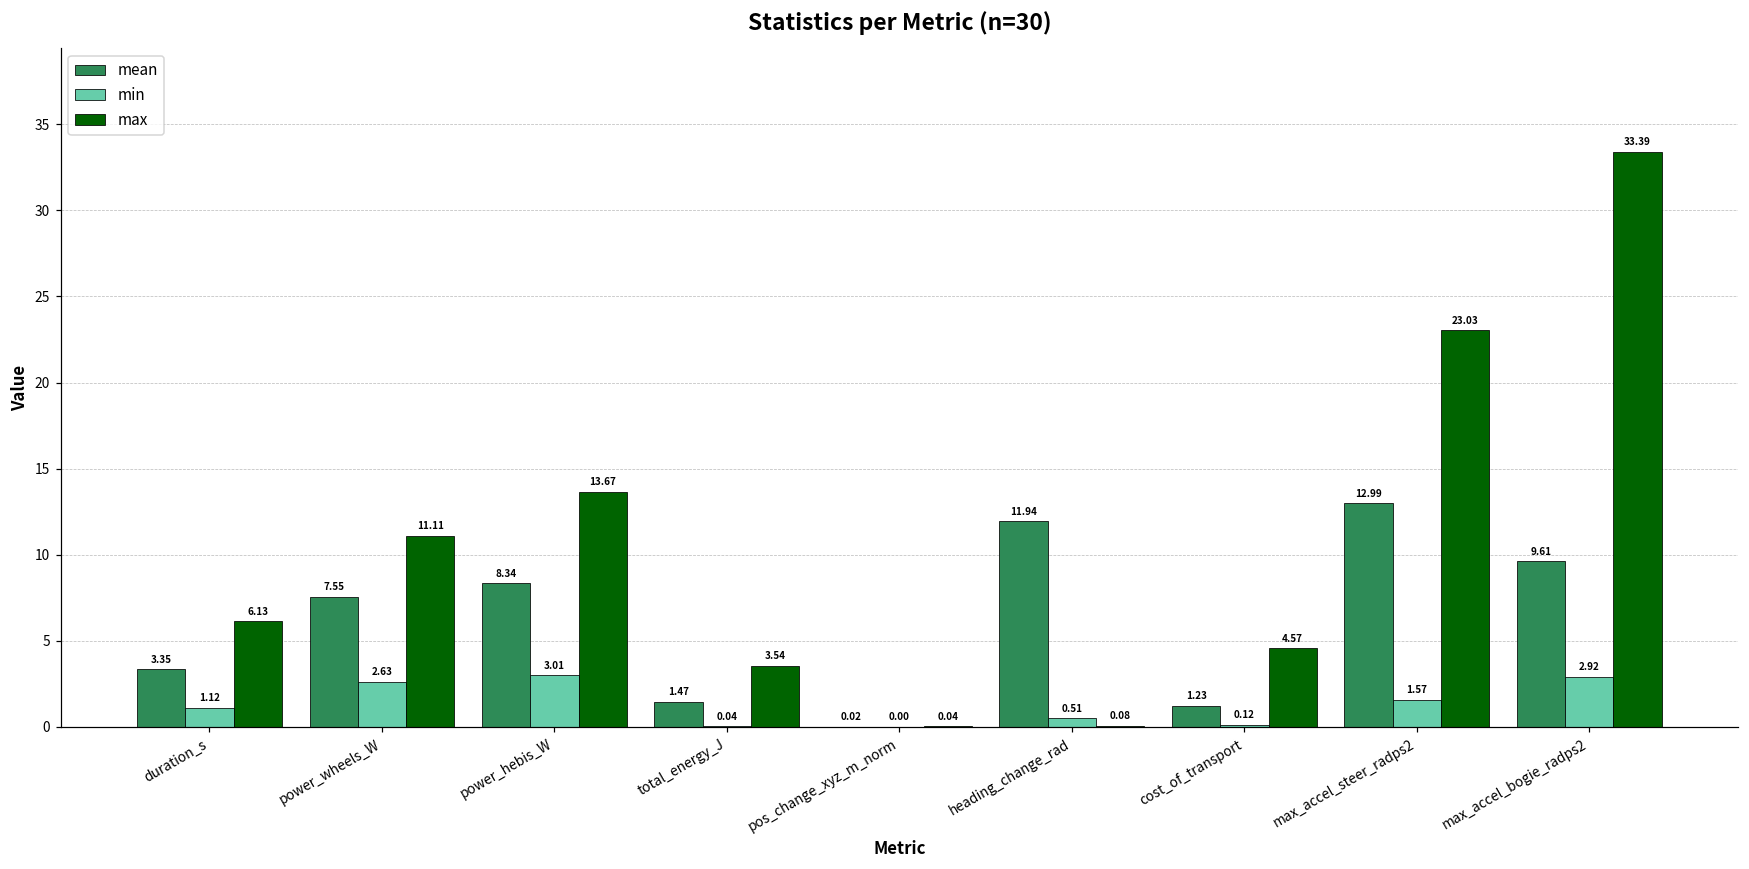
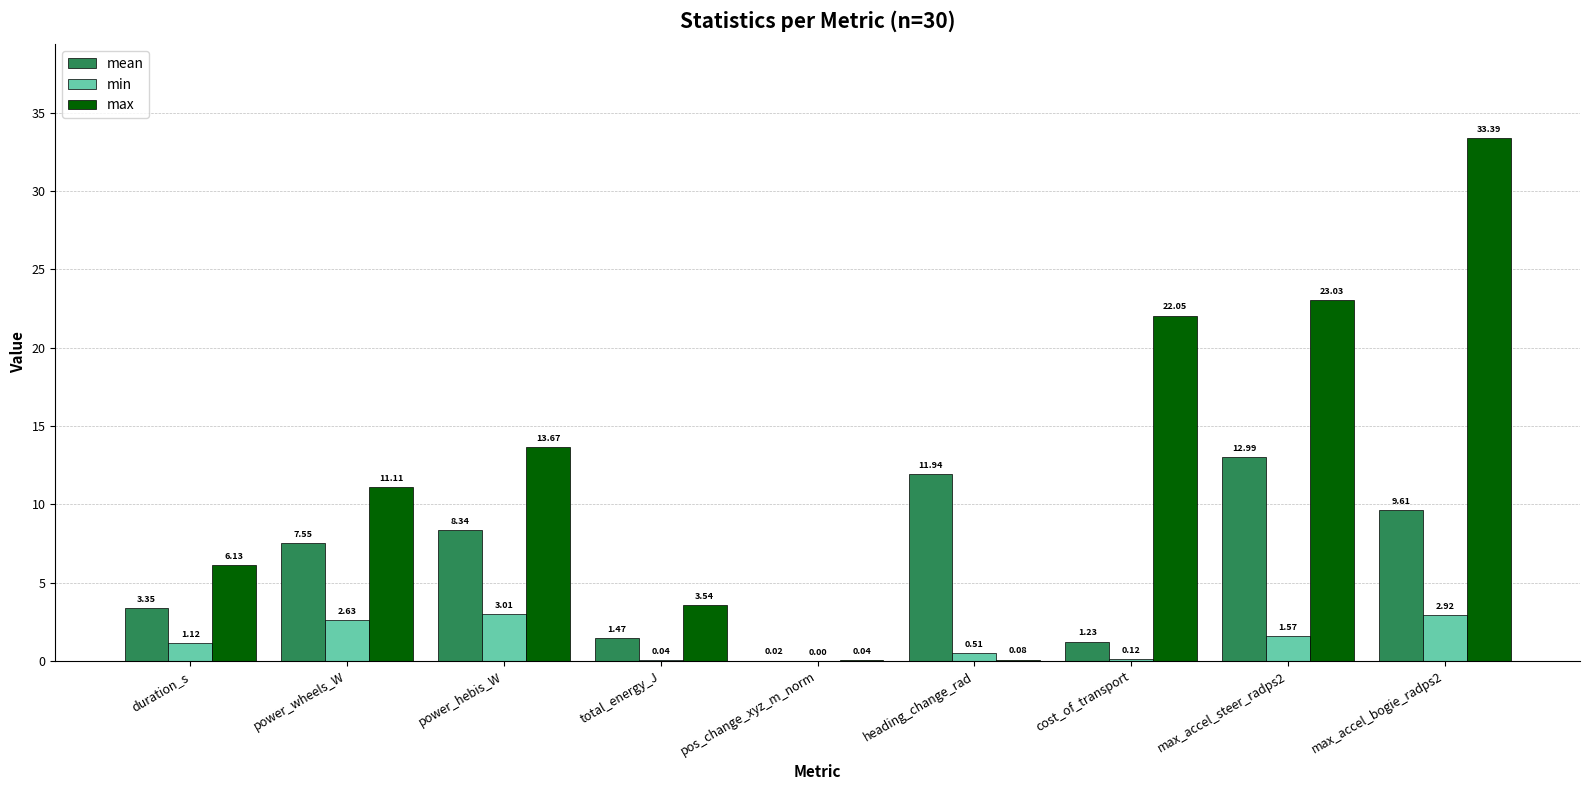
  {
    "mean": {
      "duration_s": 3.35,
      "power_wheels_W": 7.55,
      "power_hebis_W": 8.34,
      "total_energy_J": 1.47,
      "pos_change_xyz_m_norm": 0.02,
      "heading_change_rad": 11.94,
      "cost_of_transport": 1.23,
      "max_accel_steer_radps2": 12.99,
      "max_accel_bogie_radps2": 9.61
    },
    "min": {
      "duration_s": 1.12,
      "power_wheels_W": 2.63,
      "power_hebis_W": 3.01,
      "total_energy_J": 0.04,
      "pos_change_xyz_m_norm": 0.00,
      "heading_change_rad": 0.51,
      "cost_of_transport": 0.12,
      "max_accel_steer_radps2": 1.57,
      "max_accel_bogie_radps2": 2.92
    },
    "max": {
      "duration_s": 6.13,
      "power_wheels_W": 11.11,
      "power_hebis_W": 13.67,
      "total_energy_J": 3.54,
      "pos_change_xyz_m_norm": 0.04,
      "heading_change_rad": 0.08,
-     "cost_of_transport": 4.57,
+     "cost_of_transport": 22.05,
      "max_accel_steer_radps2": 23.03,
      "max_accel_bogie_radps2": 33.39
    }
  }
